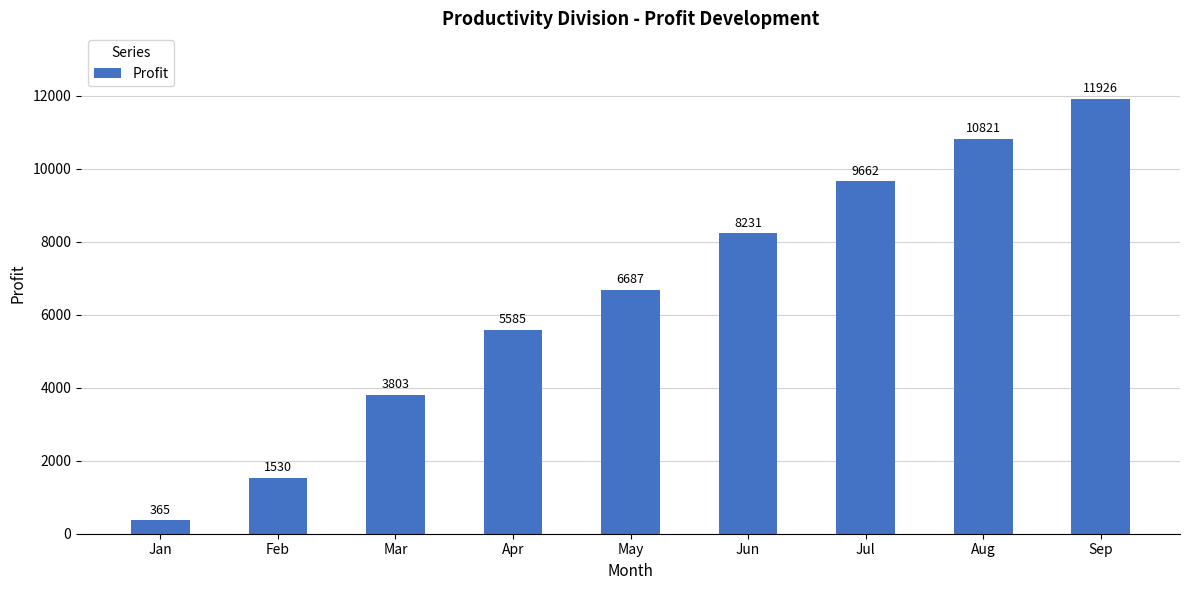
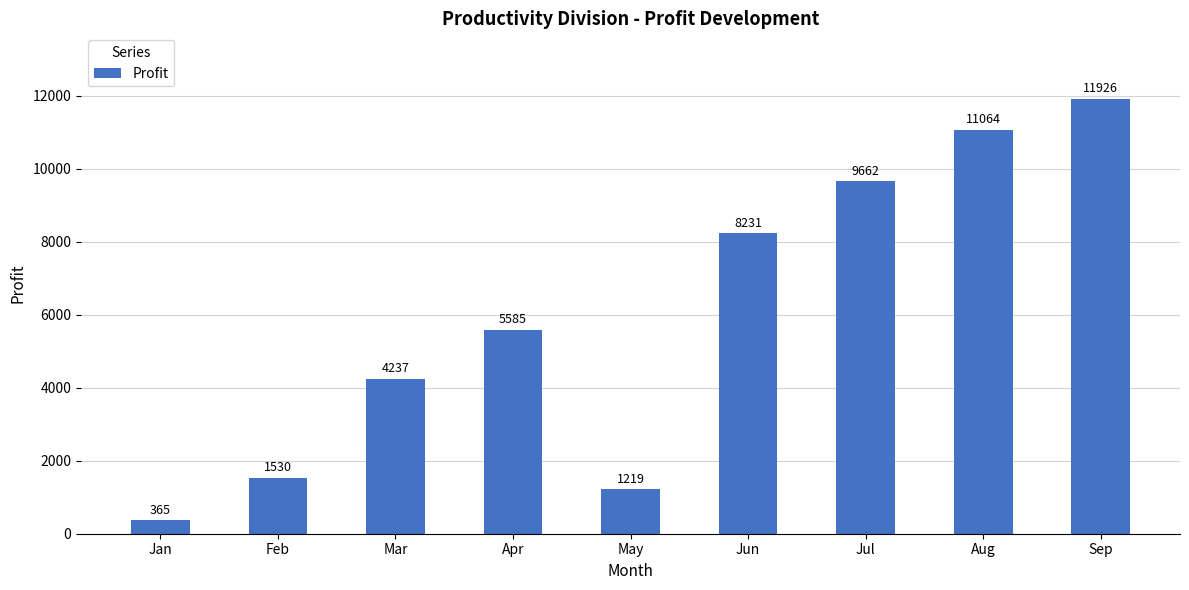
  {
    "Jan": 365,
    "Feb": 1530,
-   "Mar": 3803,
+   "Mar": 4237,
    "Apr": 5585,
-   "May": 6687,
+   "May": 1219,
    "Jun": 8231,
    "Jul": 9662,
-   "Aug": 10821,
+   "Aug": 11064,
    "Sep": 11926
  }
